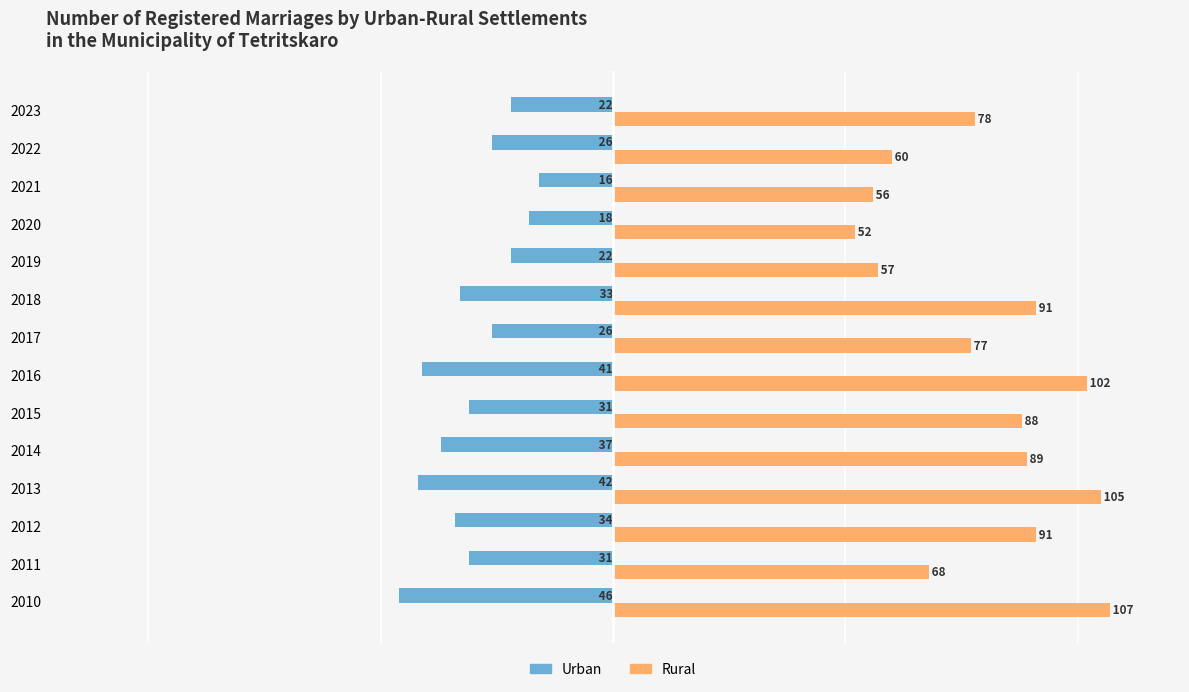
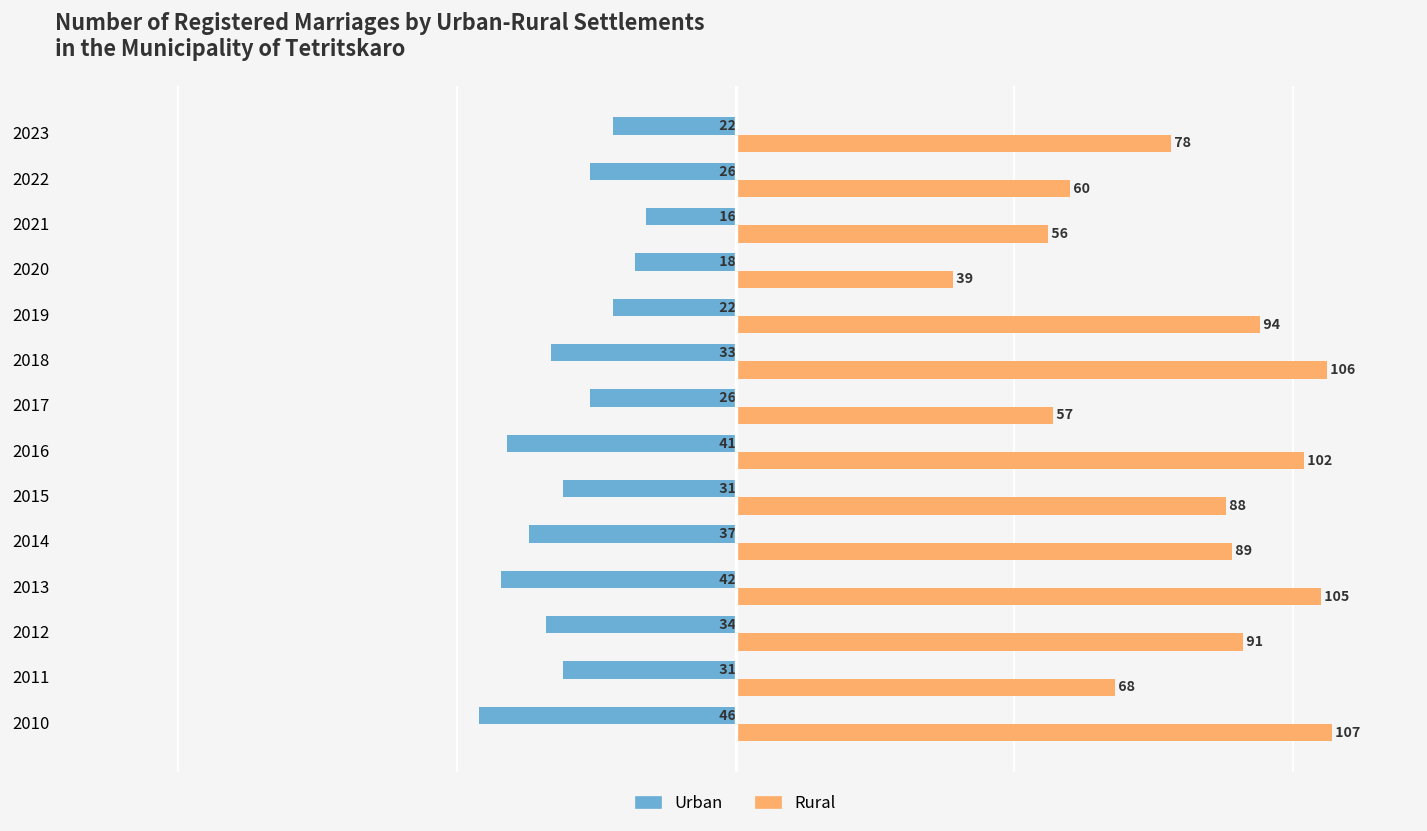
  {
    "Rural": {
      "2023": 78,
      "2022": 60,
      "2021": 56,
-     "2020": 52,
-     "2019": 57,
-     "2018": 91,
-     "2017": 77,
+     "2020": 39,
+     "2019": 94,
+     "2018": 106,
+     "2017": 57,
      "2016": 102,
      "2015": 88,
      "2014": 89,
      "2013": 105,
      "2012": 91,
      "2011": 68,
      "2010": 107
    }
  }
